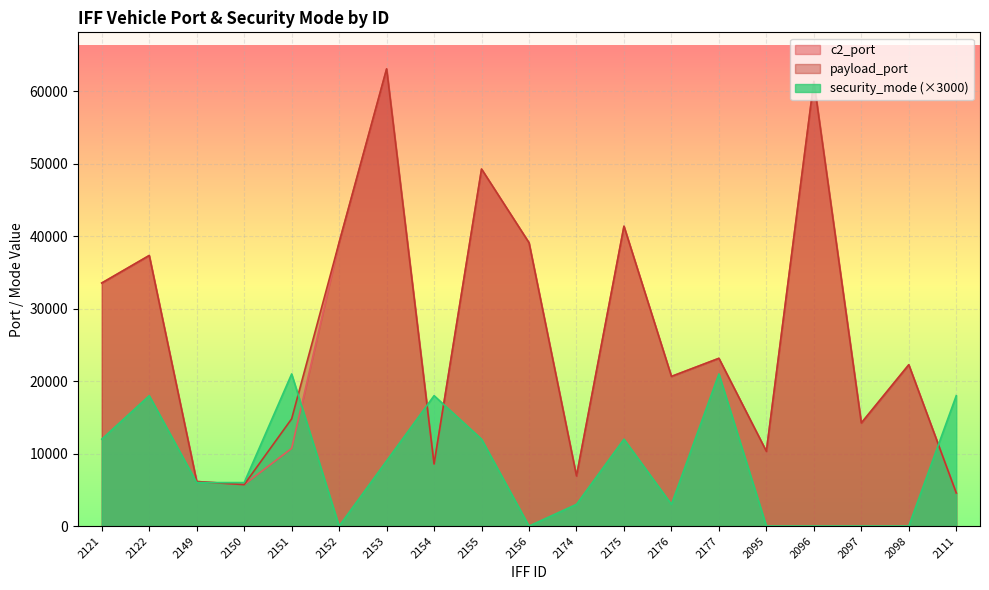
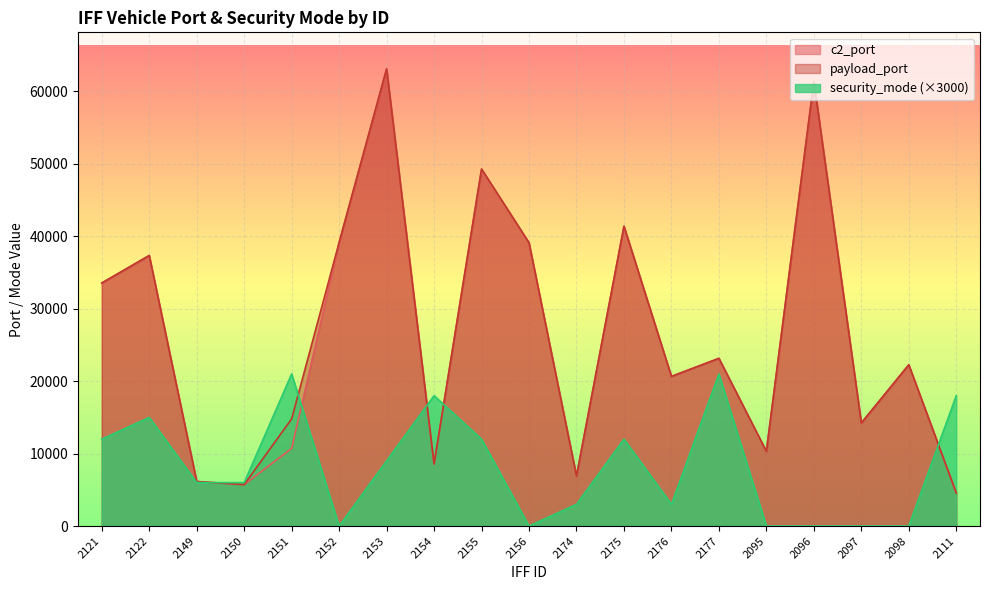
  {
    "security_mode (×3000)": {
      "2121": 12000,
-     "2122": 18000,
+     "2122": 15000,
      "2151": 21000,
      "2152": 0,
      "2153": 9000,
      "2154": 18000,
      "2155": 12000,
      "2156": 0,
      "2174": 3000,
      "2175": 12000,
      "2176": 3000,
      "2177": 21000,
      "2095": 0,
      "2096": 0,
      "2097": 0,
      "2098": 0,
      "2111": 18000
    }
  }
